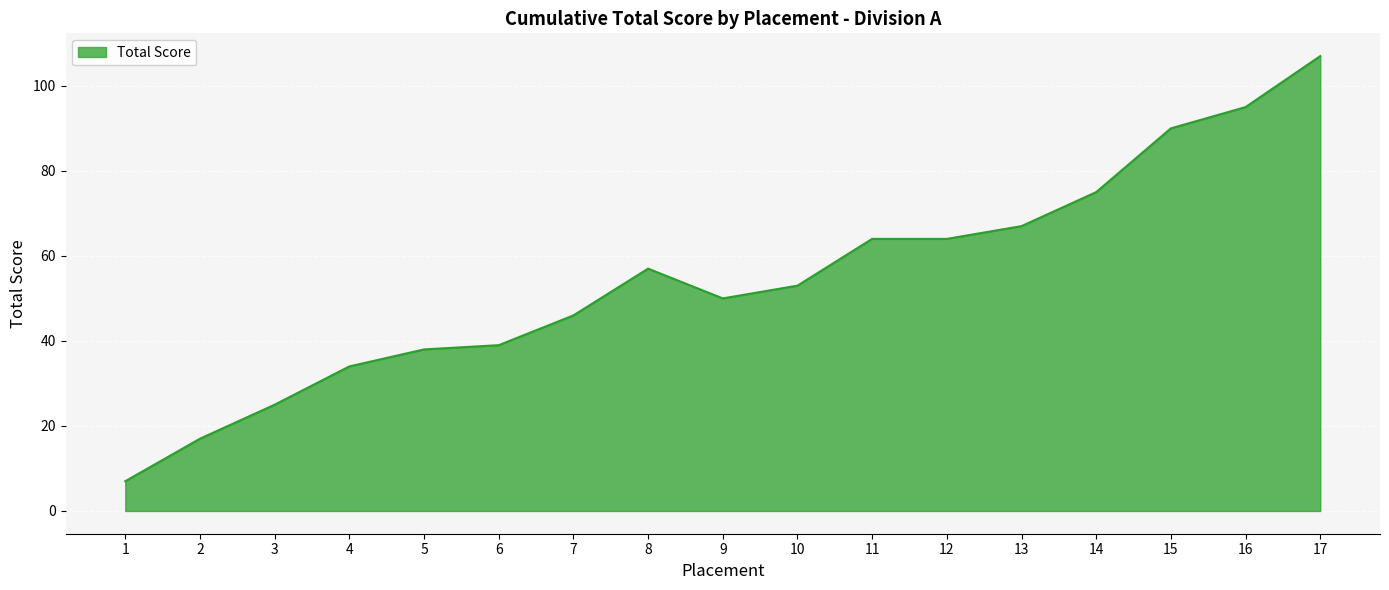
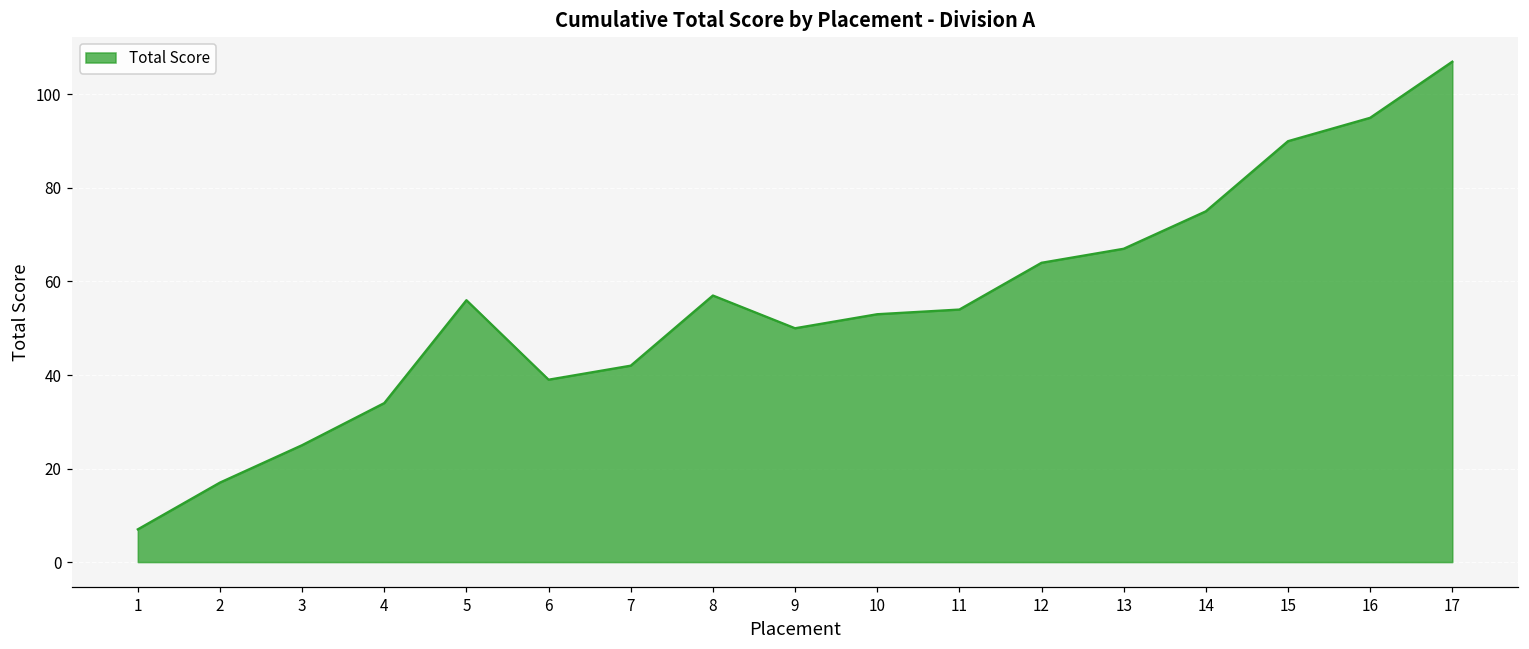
  {
    "1": 7,
    "2": 17,
    "3": 25,
    "4": 34,
-   "5": 38,
+   "5": 56,
    "6": 39,
-   "7": 46,
+   "7": 42,
    "8": 57,
    "9": 50,
    "10": 53,
-   "11": 64,
+   "11": 54,
    "12": 64,
    "13": 67,
    "14": 75,
    "15": 90,
    "16": 95,
    "17": 107
  }
